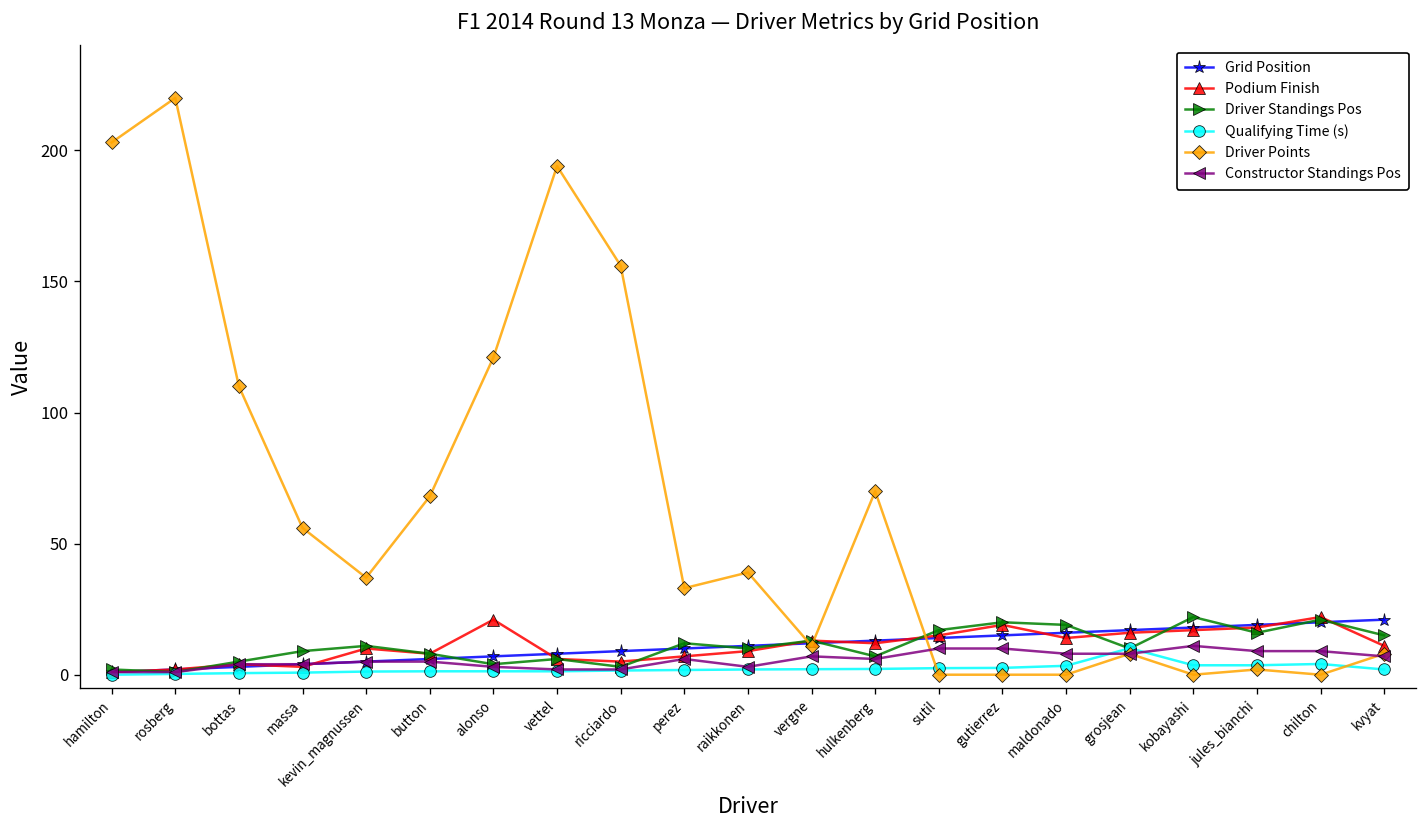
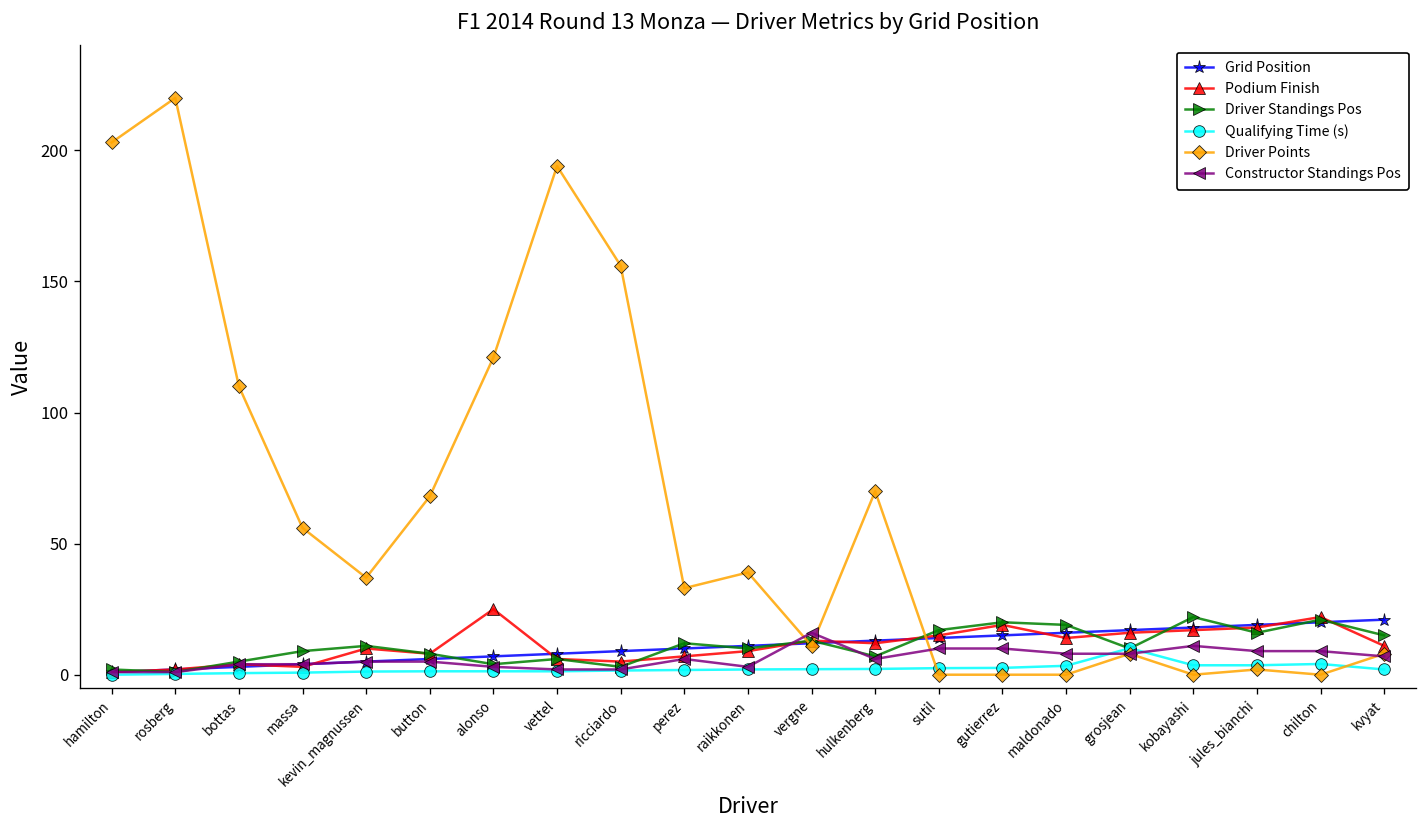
  {
    "Grid Position": {
      "alonso": 7,
      "vettel": 8,
      "ricciardo": 9,
      "perez": 10,
      "gutierrez": 15,
      "maldonado": 16,
      "kvyat": 21
    },
    "Podium Finish": {
-     "alonso": 21,
+     "alonso": 25,
      "ricciardo": 5,
      "maldonado": 14,
      "kvyat": 11
    },
    "Driver Standings Pos": {
      "massa": 9,
      "perez": 12,
      "sutil": 17,
      "maldonado": 19,
      "kobayashi": 22,
      "jules_bianchi": 16,
      "kvyat": 15
    },
    "Qualifying Time (s)": {
      "bottas": 1,
      "massa": 1,
      "kevin_magnussen": 1,
      "button": 1,
      "alonso": 1,
      "perez": 2,
      "vergne": 2,
      "hulkenberg": 2,
      "sutil": 3,
      "gutierrez": 3,
      "maldonado": 3,
      "kobayashi": 4,
      "jules_bianchi": 4,
      "chilton": 4,
      "kvyat": 2
    },
    "Driver Points": {
      "hamilton": 203,
      "rosberg": 220,
      "bottas": 110,
      "massa": 56,
      "kevin_magnussen": 37,
      "button": 68,
      "alonso": 121,
      "vettel": 194,
      "ricciardo": 156,
      "perez": 33,
      "raikkonen": 39,
      "hulkenberg": 70,
      "sutil": 0,
      "gutierrez": 0,
      "maldonado": 0,
      "kobayashi": 0,
      "jules_bianchi": 2,
      "chilton": 0
    },
    "Constructor Standings Pos": {
-     "vergne": 7,
+     "vergne": 16,
      "sutil": 10,
      "gutierrez": 10,
      "maldonado": 8,
      "kobayashi": 11,
      "jules_bianchi": 9,
      "chilton": 9
    }
  }
